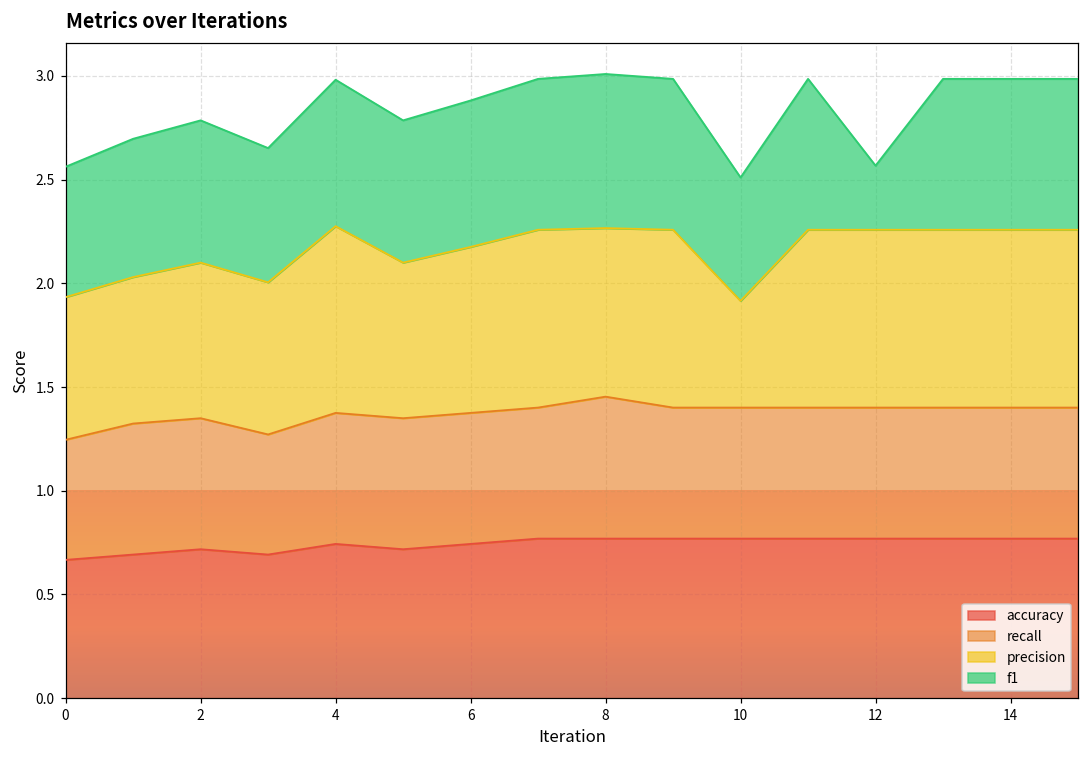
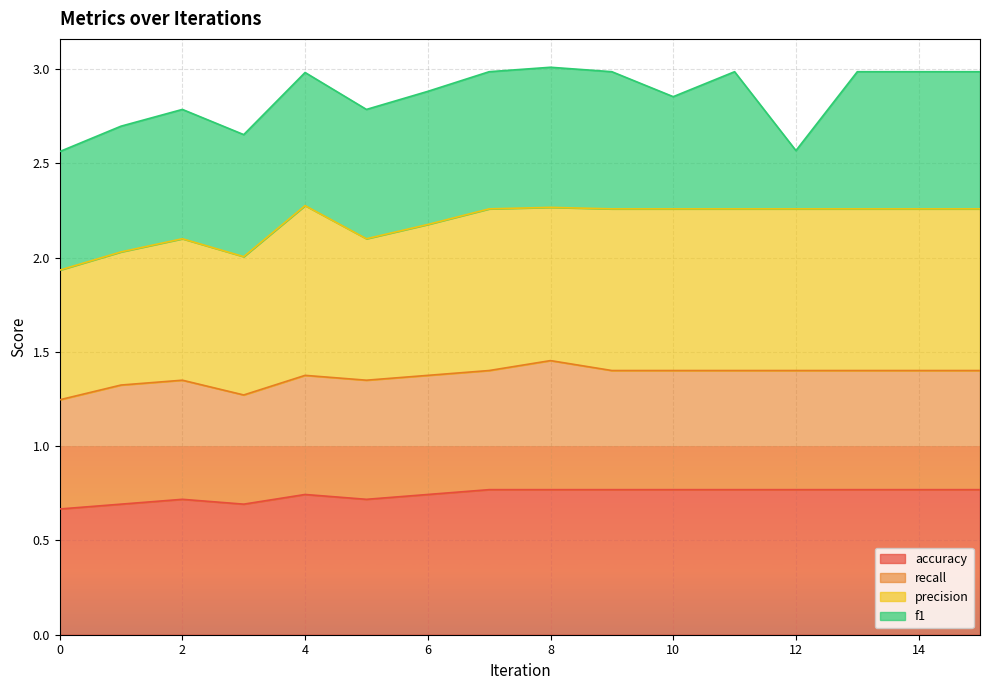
  {
    "precision": {
      "0": 0.69,
      "2": 0.75,
      "4": 0.90,
      "6": 0.80,
      "8": 0.81,
-     "10": 0.51,
+     "10": 0.86,
      "12": 0.86,
      "14": 0.86
    },
    "f1": {
      "0": 0.63,
      "2": 0.69,
      "4": 0.71,
      "6": 0.71,
      "8": 0.74,
      "10": 0.59,
      "12": 0.31,
      "14": 0.73
    }
  }
